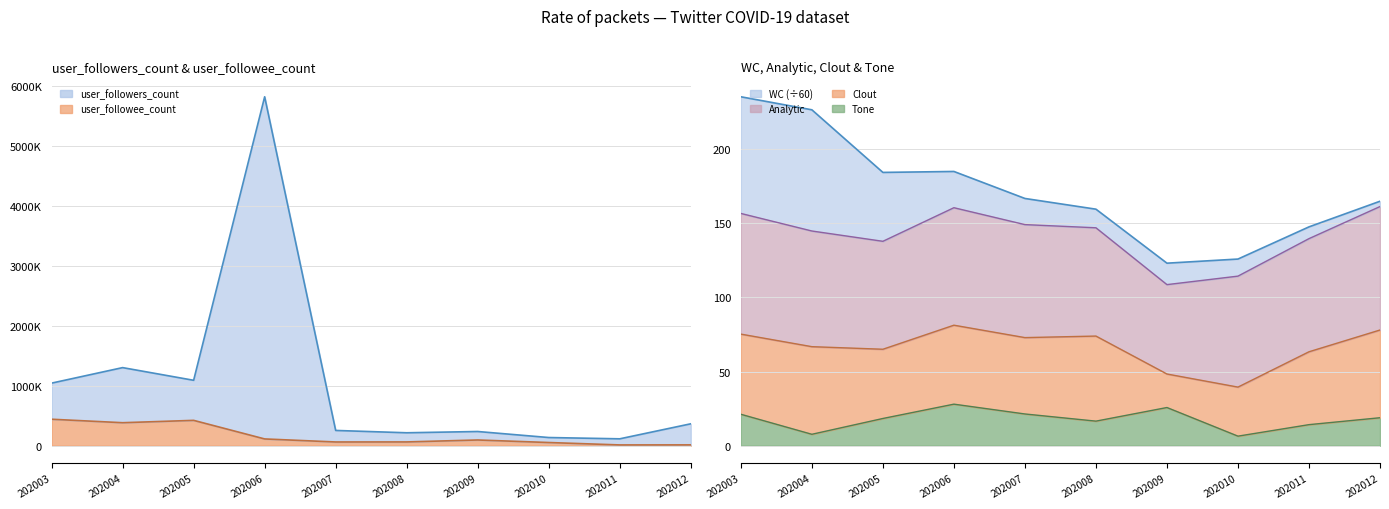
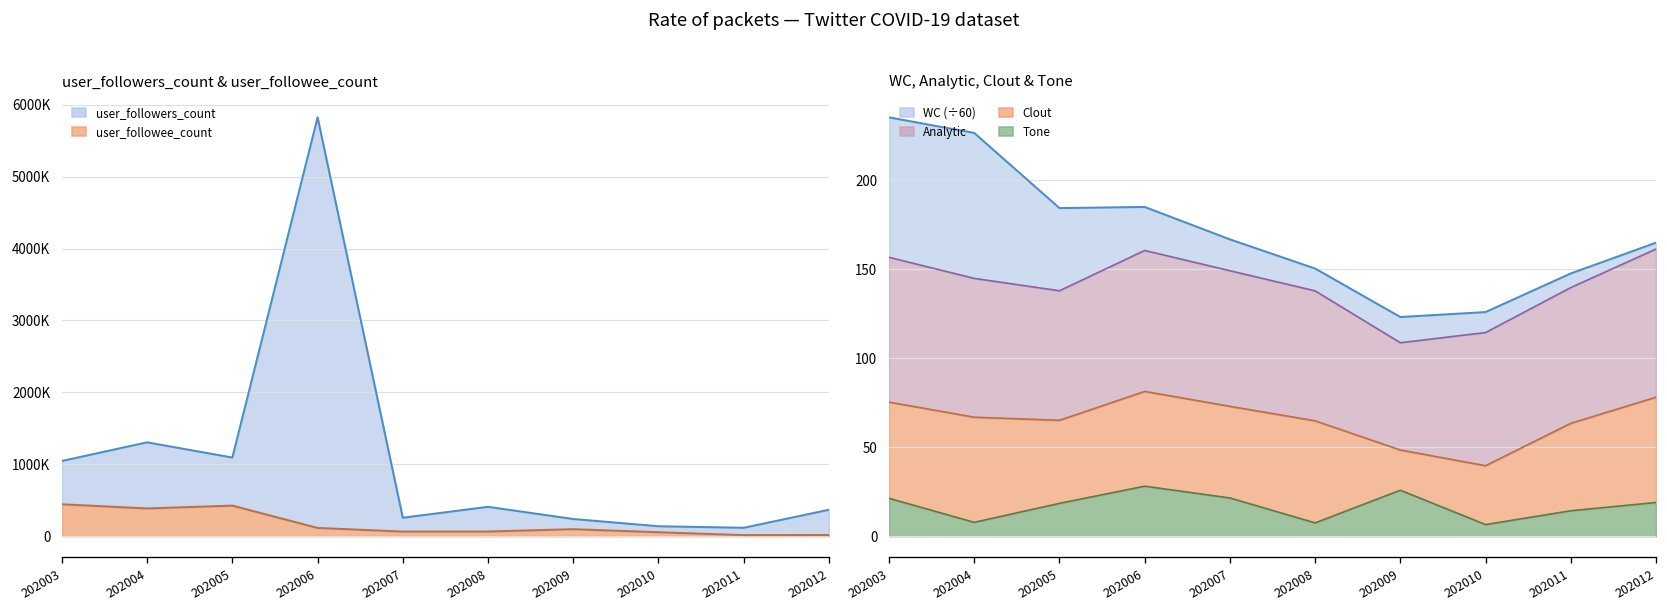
  {
    "user_followers_count & user_followee_count": {
      "user_followee_count": {
        "202003": 400000,
        "202004": 400000,
        "202005": 400000,
        "202006": 100000,
        "202007": 100000,
        "202008": 100000,
        "202009": 100000,
        "202010": 100000,
        "202011": 0,
        "202012": 0
      },
      "user_followers_count": {
        "202003": 600000,
        "202004": 900000,
        "202005": 700000,
        "202006": 5700000,
        "202007": 200000,
-       "202008": 200000,
+       "202008": 300000,
        "202009": 100000,
        "202010": 100000,
        "202011": 100000,
        "202012": 400000
      }
    },
    "WC, Analytic, Clout & Tone": {
      "Tone": {
        "202003": 21,
        "202004": 8,
        "202005": 18,
        "202006": 28,
        "202007": 21,
-       "202008": 17,
+       "202008": 7,
        "202009": 26,
        "202010": 6,
        "202011": 14,
        "202012": 19
      },
      "Clout": {
        "202003": 54,
        "202004": 59,
        "202005": 47,
        "202006": 53,
        "202007": 52,
        "202008": 57,
        "202009": 23,
        "202010": 33,
        "202011": 49,
        "202012": 59
      },
      "Analytic": {
        "202003": 81,
        "202004": 78,
        "202005": 73,
        "202006": 79,
        "202007": 76,
        "202008": 73,
        "202009": 60,
        "202010": 75,
        "202011": 76,
        "202012": 83
      },
      "WC (÷60)": {
        "202003": 79,
        "202004": 82,
        "202005": 46,
        "202006": 24,
        "202007": 18,
        "202008": 13,
        "202009": 14,
        "202010": 12,
        "202011": 8,
        "202012": 4
      }
    }
  }
